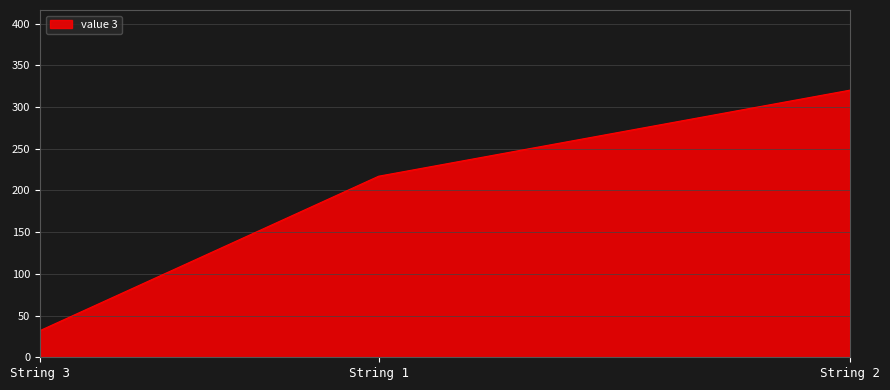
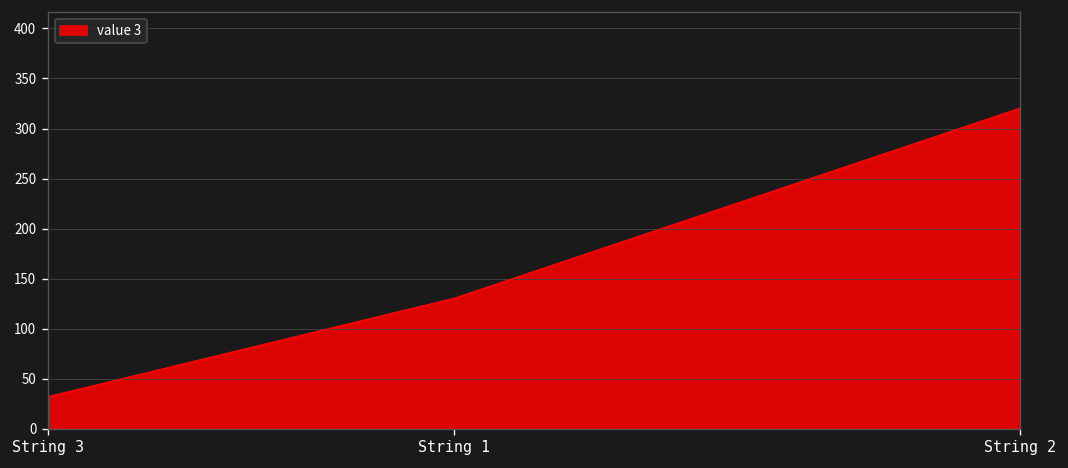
  {
    "String 3": 30,
-   "String 1": 220,
+   "String 1": 130,
    "String 2": 320
  }
